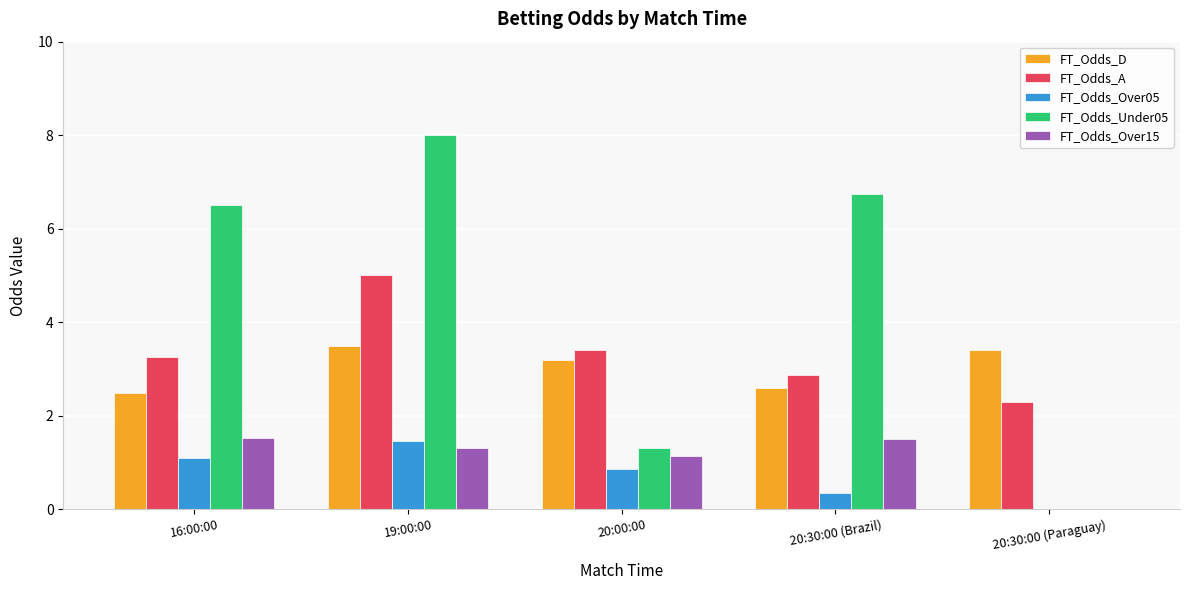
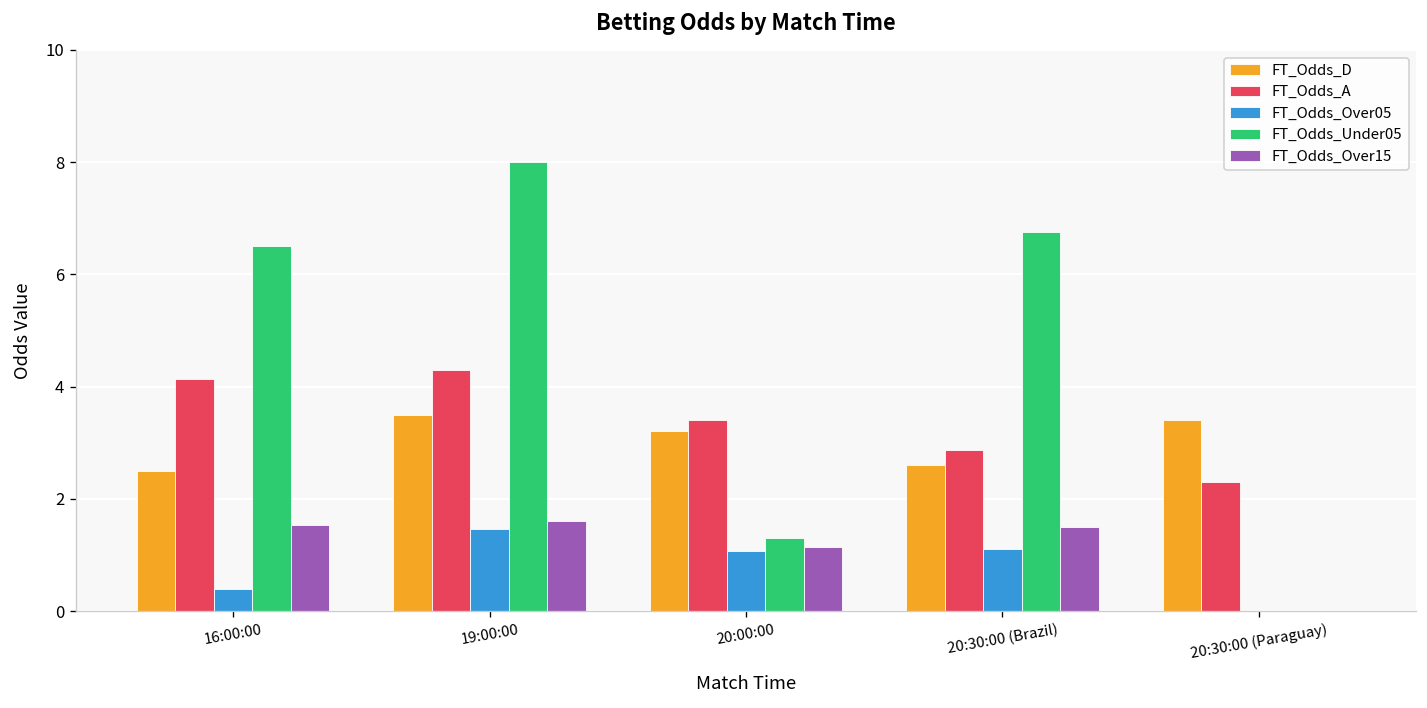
  {
    "FT_Odds_D": {
      "16:00:00": 2.5,
      "19:00:00": 3.5,
      "20:00:00": 3.2,
      "20:30:00 (Brazil)": 2.6,
      "20:30:00 (Paraguay)": 3.4
    },
    "FT_Odds_A": {
-     "16:00:00": 3.3,
-     "19:00:00": 5.0,
+     "16:00:00": 4.1,
+     "19:00:00": 4.3,
      "20:00:00": 3.4,
      "20:30:00 (Brazil)": 2.9,
      "20:30:00 (Paraguay)": 2.3
    },
    "FT_Odds_Over05": {
-     "16:00:00": 1.1,
+     "16:00:00": 0.4,
      "19:00:00": 1.5,
-     "20:00:00": 0.9,
-     "20:30:00 (Brazil)": 0.4,
+     "20:00:00": 1.1,
+     "20:30:00 (Brazil)": 1.1,
      "20:30:00 (Paraguay)": 0.0
    },
    "FT_Odds_Under05": {
      "16:00:00": 6.5,
      "19:00:00": 8.0,
      "20:00:00": 1.3,
      "20:30:00 (Brazil)": 6.8,
      "20:30:00 (Paraguay)": 0.0
    },
    "FT_Odds_Over15": {
      "16:00:00": 1.5,
-     "19:00:00": 1.3,
+     "19:00:00": 1.6,
      "20:00:00": 1.1,
      "20:30:00 (Brazil)": 1.5,
      "20:30:00 (Paraguay)": 0.0
    }
  }
